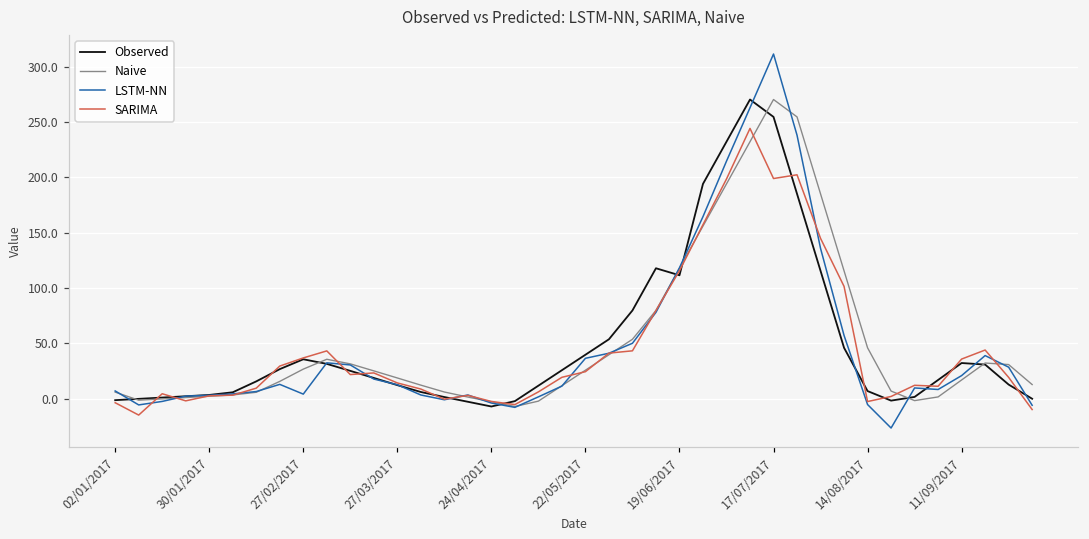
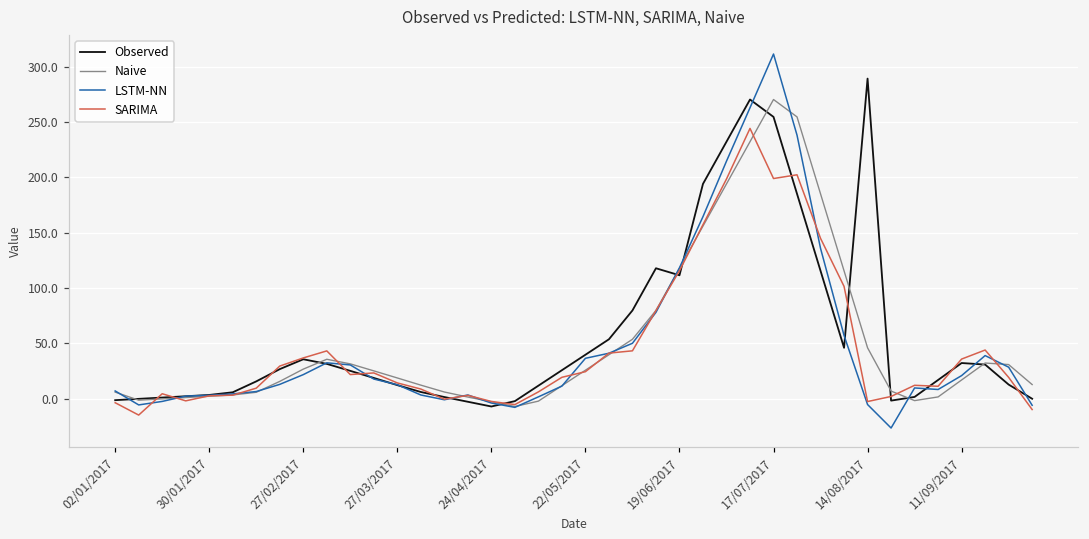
  {
    "Observed": {
      "24/04/2017": -7,
      "22/05/2017": 40,
      "19/06/2017": 112,
      "17/07/2017": 255,
-     "14/08/2017": 7,
+     "14/08/2017": 289,
      "11/09/2017": 32
    },
    "Naive": {
      "27/02/2017": 27,
      "27/03/2017": 19,
      "17/07/2017": 270,
      "14/08/2017": 46,
      "11/09/2017": 17
    },
    "LSTM-NN": {
-     "27/02/2017": 4,
+     "27/02/2017": 22,
      "22/05/2017": 37,
      "17/07/2017": 311,
      "14/08/2017": -5,
      "11/09/2017": 21
    },
    "SARIMA": {
      "17/07/2017": 199,
      "14/08/2017": -3,
      "11/09/2017": 36
    }
  }
